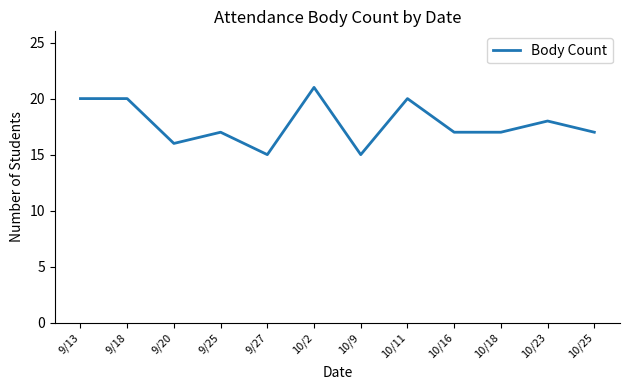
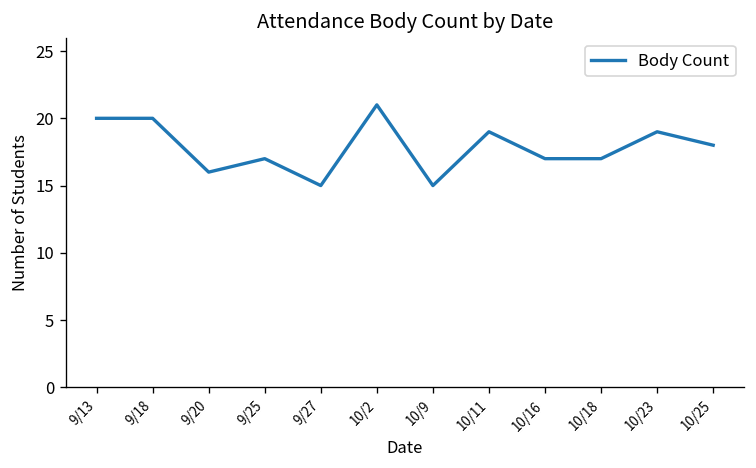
  {
    "9/13": 20,
    "9/18": 20,
    "9/20": 16,
    "9/25": 17,
    "9/27": 15,
    "10/2": 21,
    "10/9": 15,
-   "10/11": 20,
+   "10/11": 19,
    "10/16": 17,
    "10/18": 17,
-   "10/23": 18,
-   "10/25": 17
+   "10/23": 19,
+   "10/25": 18
  }
